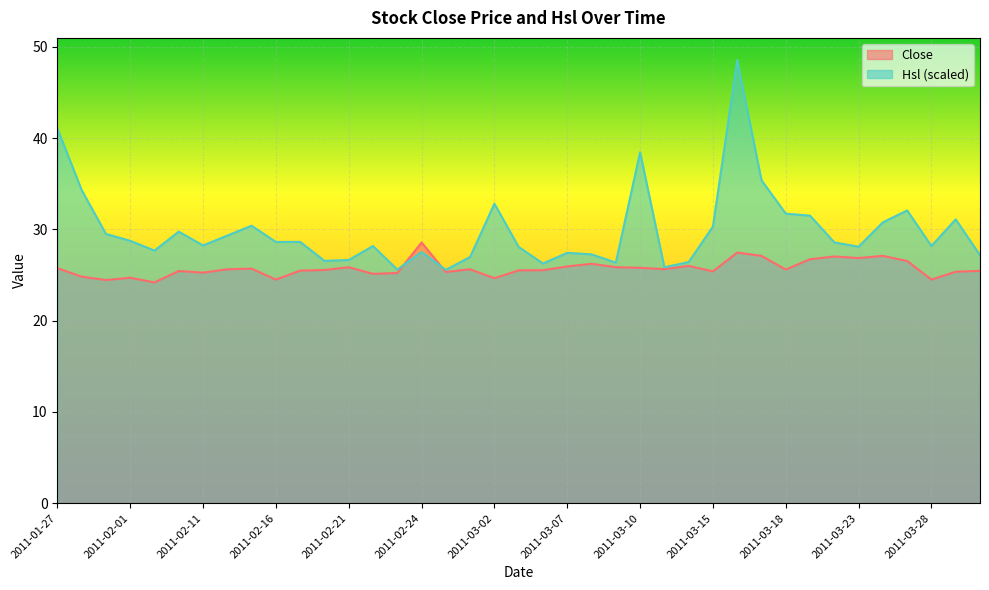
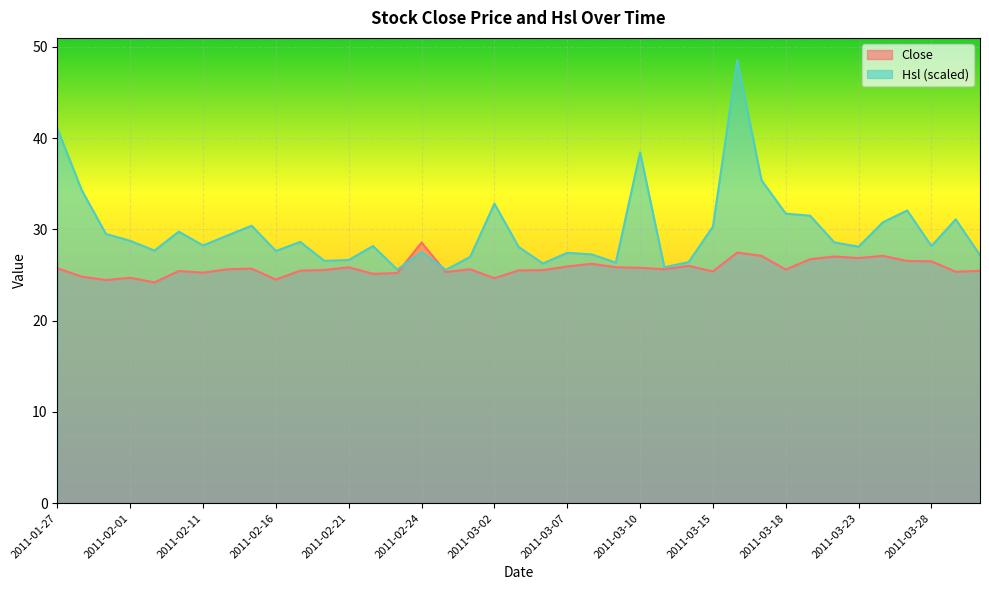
  {
    "Close": {
      "2011-01-27": 26,
      "2011-02-01": 25,
      "2011-02-11": 25,
      "2011-02-16": 25,
      "2011-02-21": 26,
      "2011-02-24": 29,
      "2011-03-02": 25,
      "2011-03-07": 26,
      "2011-03-10": 26,
      "2011-03-15": 25,
      "2011-03-18": 26,
      "2011-03-23": 27,
-     "2011-03-28": 25
+     "2011-03-28": 27
    },
    "Hsl (scaled)": {
      "2011-01-27": 41,
      "2011-02-01": 29,
      "2011-02-11": 28,
-     "2011-02-16": 29,
+     "2011-02-16": 28,
      "2011-02-21": 27,
      "2011-02-24": 28,
      "2011-03-02": 33,
      "2011-03-07": 27,
      "2011-03-10": 38,
      "2011-03-15": 30,
      "2011-03-18": 32,
      "2011-03-23": 28,
      "2011-03-28": 28
    }
  }
